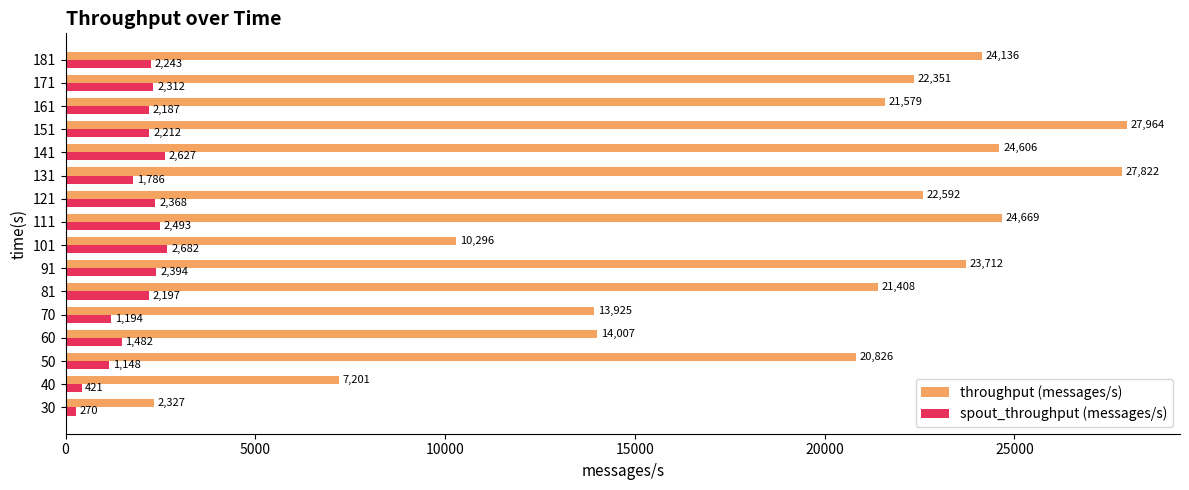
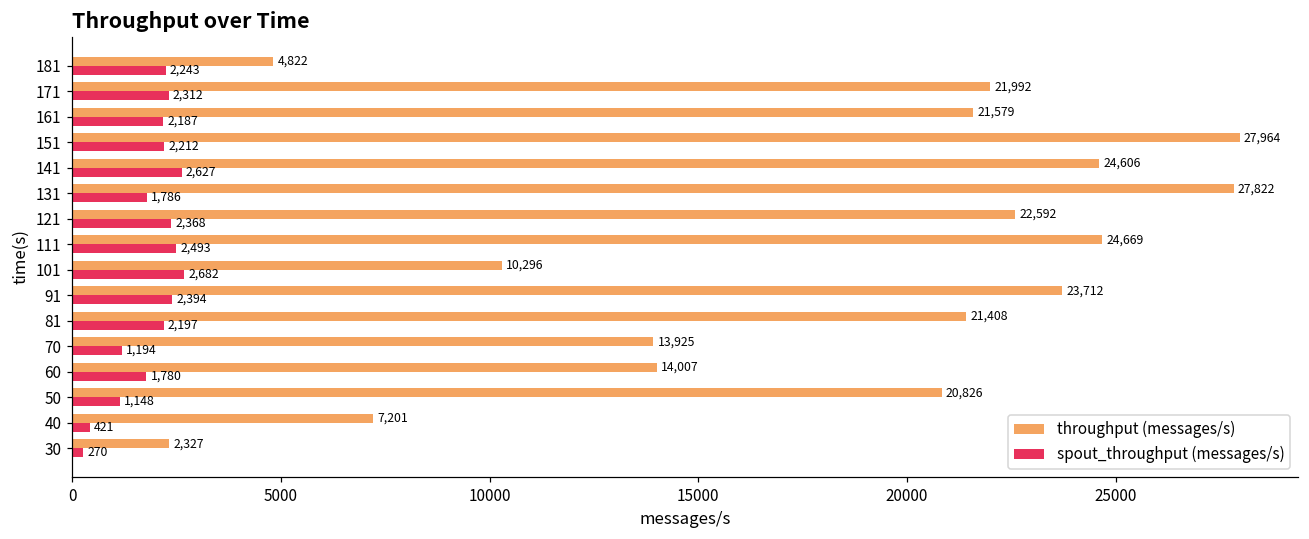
  {
    "throughput (messages/s)": {
-     "181": "24,136",
-     "171": "22,351",
+     "181": "4,822",
+     "171": "21,992",
      "161": "21,579",
      "151": "27,964",
      "141": "24,606",
      "131": "27,822",
      "121": "22,592",
      "111": "24,669",
      "101": "10,296",
      "91": "23,712",
      "81": "21,408",
      "70": "13,925",
      "60": "14,007",
      "50": "20,826",
      "40": "7,201",
      "30": "2,327"
    },
    "spout_throughput (messages/s)": {
      "181": "2,243",
      "171": "2,312",
      "161": "2,187",
      "151": "2,212",
      "141": "2,627",
      "131": "1,786",
      "121": "2,368",
      "111": "2,493",
      "101": "2,682",
      "91": "2,394",
      "81": "2,197",
      "70": "1,194",
-     "60": "1,482",
+     "60": "1,780",
      "50": "1,148",
      "40": "421",
      "30": "270"
    }
  }
